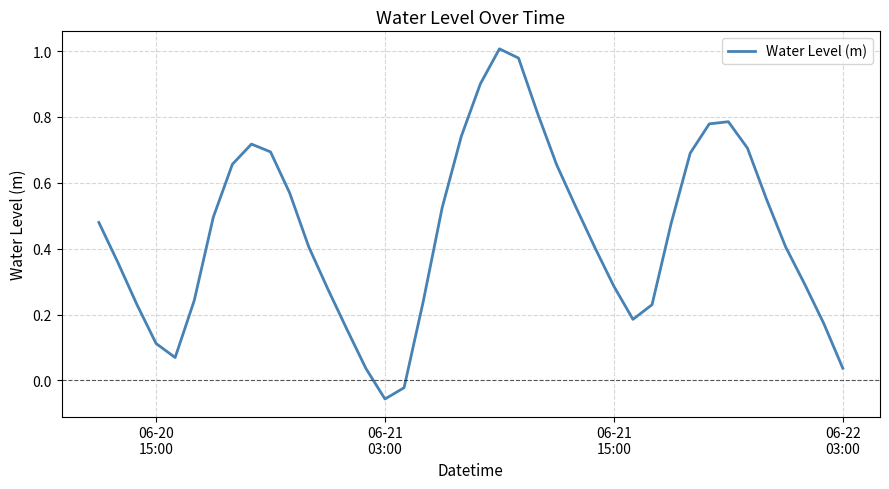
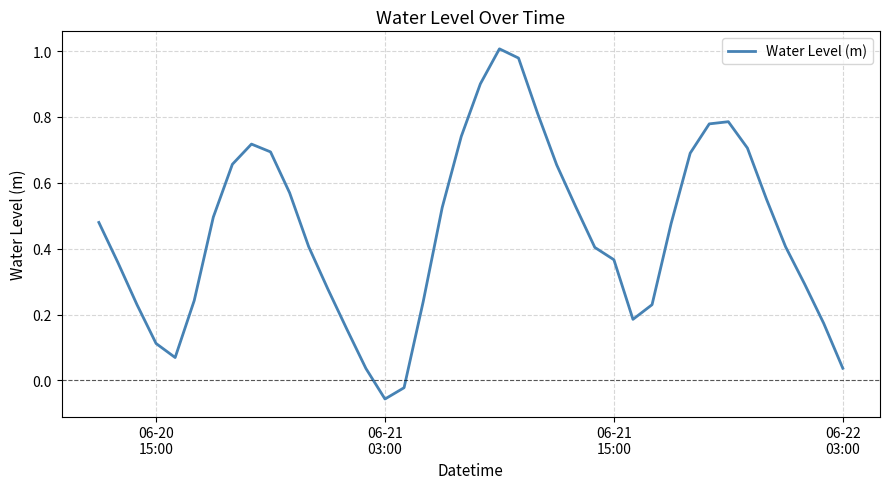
  {
    "06-20 15:00": 0.11,
    "06-21 03:00": -0.06,
-   "06-21 15:00": 0.29,
+   "06-21 15:00": 0.37,
    "06-22 03:00": 0.04
  }
